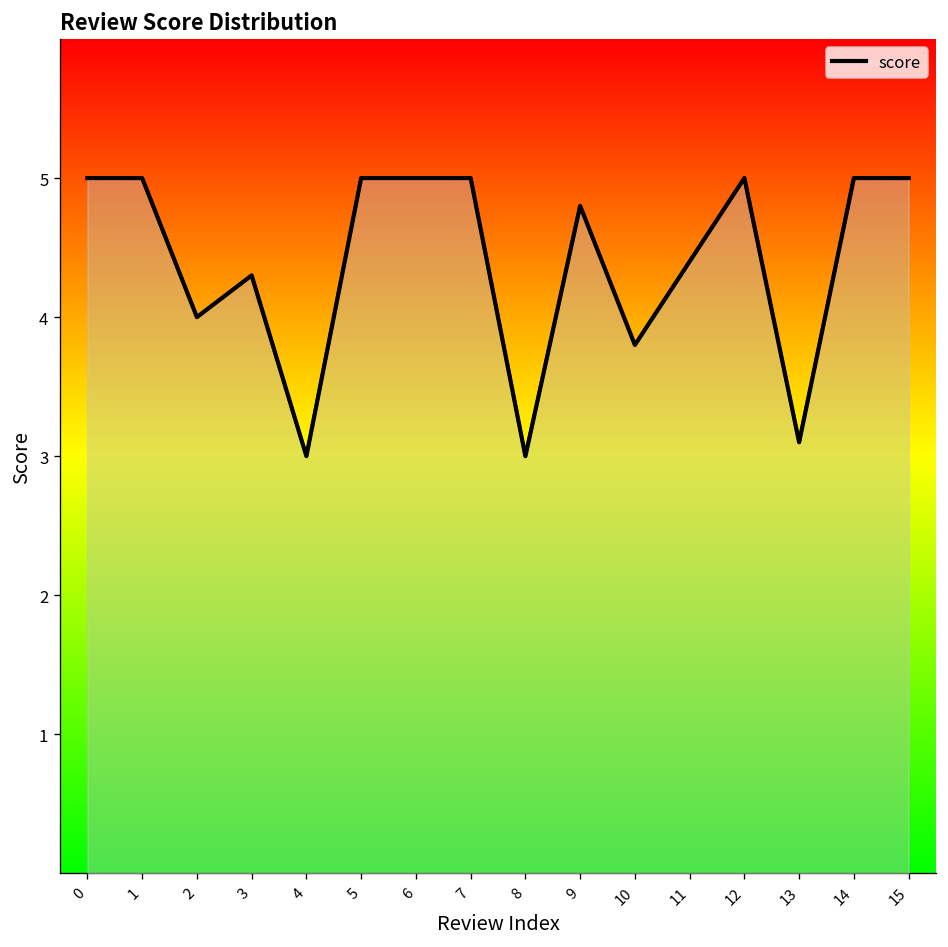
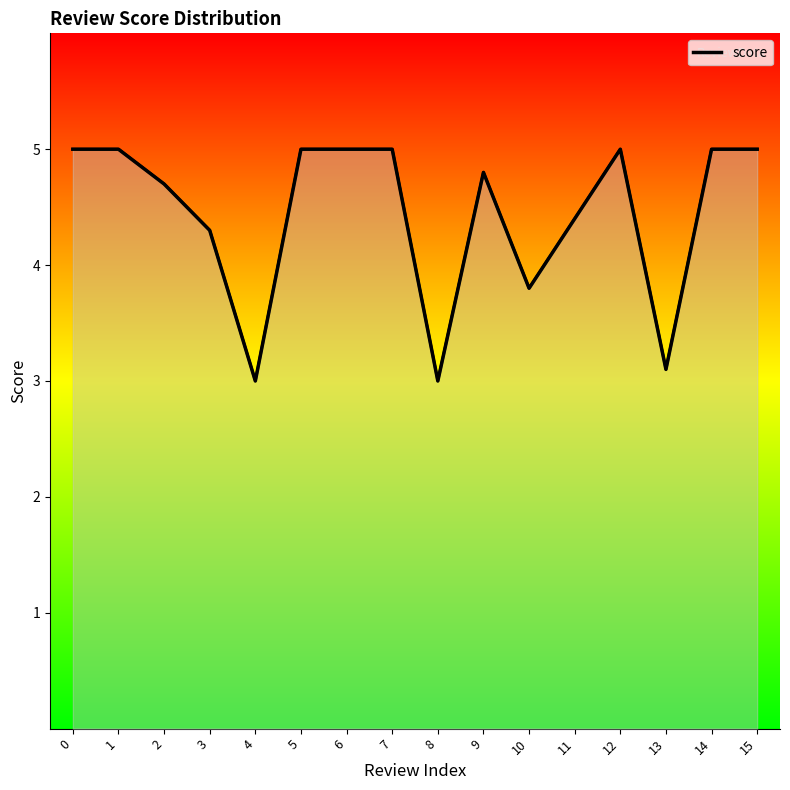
  {
    "0": 5.0,
    "1": 5.0,
-   "2": 4.0,
+   "2": 4.7,
    "3": 4.3,
    "4": 3.0,
    "5": 5.0,
    "6": 5.0,
    "7": 5.0,
    "8": 3.0,
    "9": 4.8,
    "10": 3.8,
    "11": 4.4,
    "12": 5.0,
    "13": 3.1,
    "14": 5.0,
    "15": 5.0
  }
